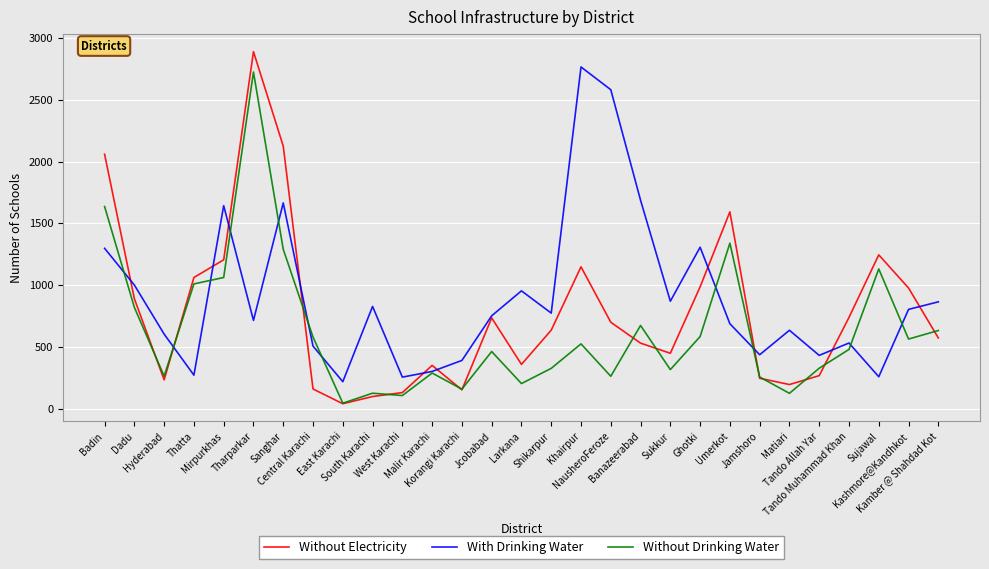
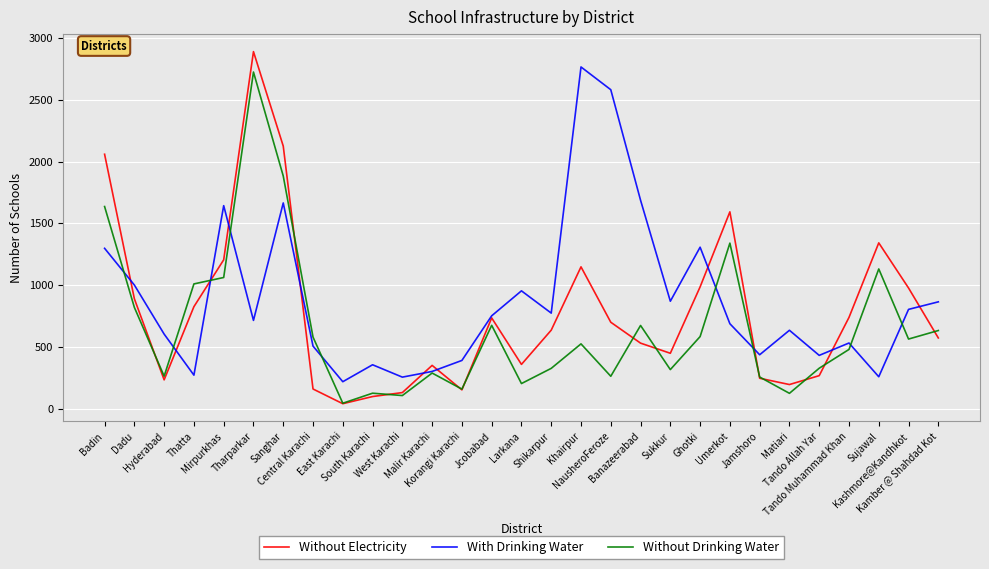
  {
    "Without Electricity": {
      "Badin": 2060,
      "Dadu": 890,
      "Hyderabad": 230,
-     "Thatta": 1060,
+     "Thatta": 830,
      "Mirpurkhas": 1210,
      "Tharparkar": 2890,
      "Sanghar": 2130,
      "Central Karachi": 160,
      "South Karachi": 100,
      "West Karachi": 130,
      "Malir Karachi": 350,
      "Larkana": 360,
      "Shikarpur": 640,
      "Khairpur": 1150,
      "NausheroFeroze": 700,
      "Banazeerabad": 530,
      "Sukkur": 450,
      "Ghotki": 990,
      "Umerkot": 1590,
      "Matiari": 200,
      "Tando Allah Yar": 270,
      "Tando Muhammad Khan": 740,
-     "Sujawal": 1250,
+     "Sujawal": 1340,
      "Kashmore@Kandhkot": 980,
      "Kamber @ Shahdad Kot": 570
    },
    "With Drinking Water": {
      "Badin": 1300,
      "Dadu": 1000,
      "Hyderabad": 600,
      "Thatta": 270,
      "Mirpurkhas": 1640,
      "Tharparkar": 720,
      "Sanghar": 1670,
      "Central Karachi": 510,
      "East Karachi": 220,
-     "South Karachi": 830,
+     "South Karachi": 360,
      "West Karachi": 260,
      "Korangi Karachi": 390,
      "Larkana": 950,
      "Shikarpur": 770,
      "Khairpur": 2770,
      "NausheroFeroze": 2580,
      "Banazeerabad": 1690,
      "Sukkur": 870,
      "Ghotki": 1310,
      "Umerkot": 690,
      "Jamshoro": 440,
      "Matiari": 640,
      "Tando Allah Yar": 430,
      "Tando Muhammad Khan": 530,
      "Sujawal": 260,
      "Kashmore@Kandhkot": 800,
      "Kamber @ Shahdad Kot": 870
    },
    "Without Drinking Water": {
      "Badin": 1640,
      "Dadu": 820,
      "Hyderabad": 260,
      "Thatta": 1010,
      "Mirpurkhas": 1060,
      "Tharparkar": 2720,
-     "Sanghar": 1290,
+     "Sanghar": 1880,
      "Central Karachi": 580,
      "South Karachi": 130,
      "West Karachi": 110,
-     "Jcobabad": 460,
+     "Jcobabad": 680,
      "Larkana": 200,
      "Shikarpur": 330,
      "Khairpur": 530,
      "NausheroFeroze": 260,
      "Banazeerabad": 670,
      "Sukkur": 320,
      "Ghotki": 580,
      "Umerkot": 1340,
      "Matiari": 130,
      "Tando Allah Yar": 330,
      "Tando Muhammad Khan": 480,
      "Sujawal": 1130,
      "Kashmore@Kandhkot": 560,
      "Kamber @ Shahdad Kot": 630
    }
  }
